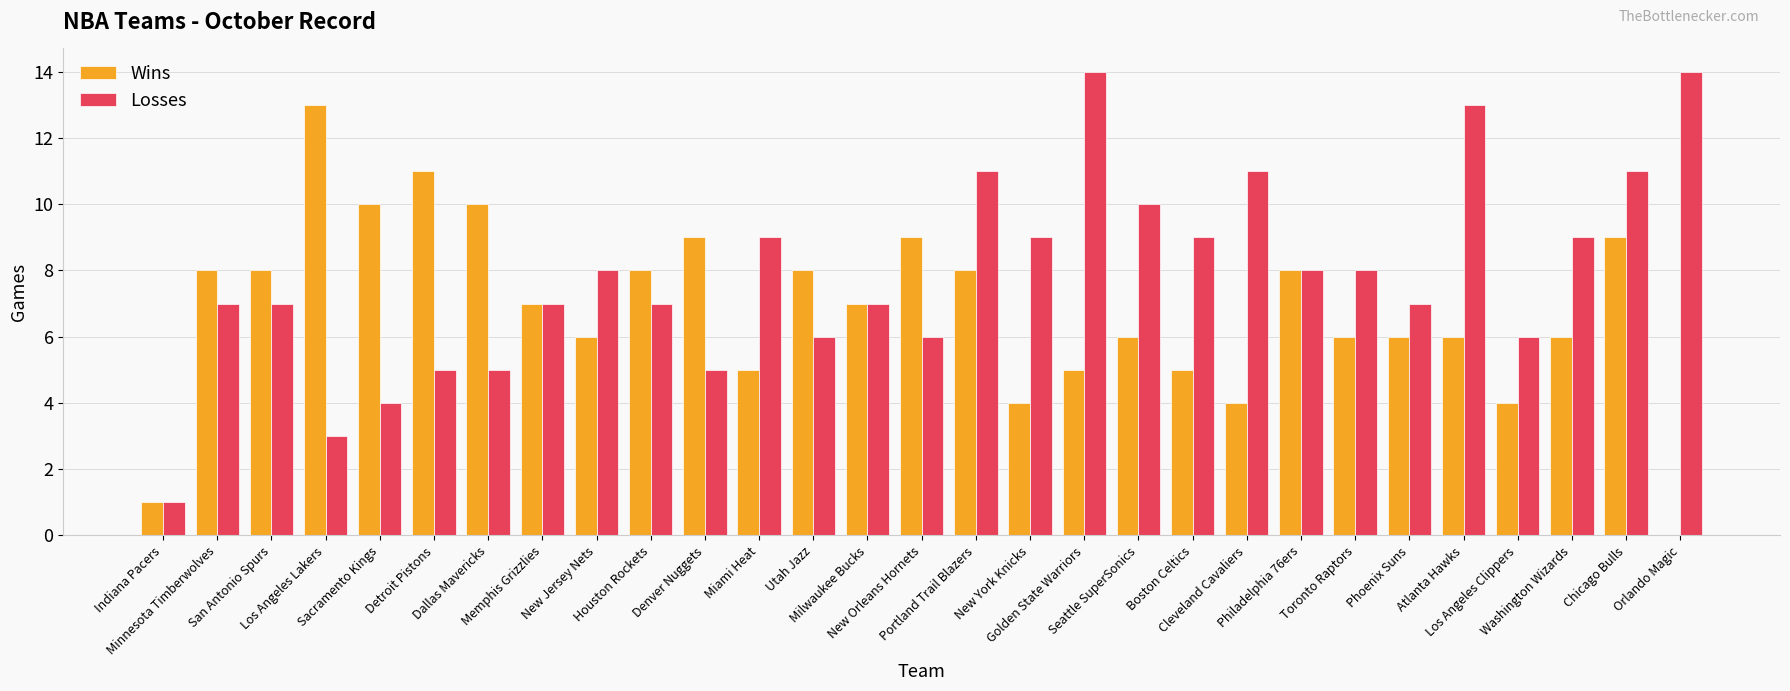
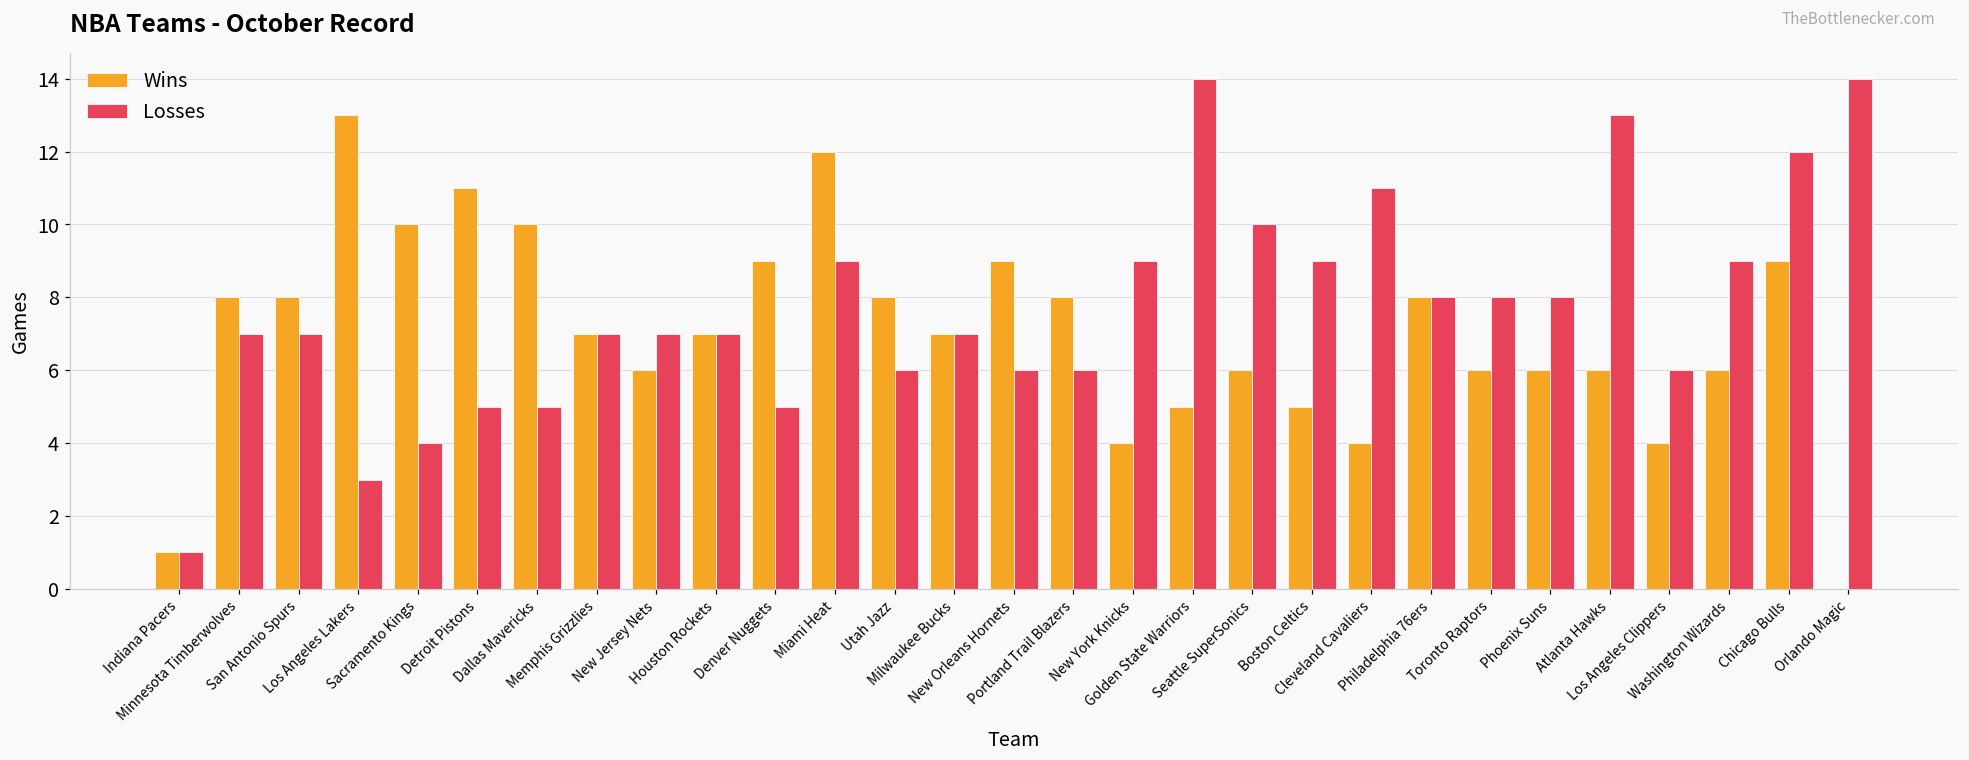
  {
    "Wins": {
      "Indiana Pacers": 1,
      "Minnesota Timberwolves": 8,
      "San Antonio Spurs": 8,
      "Los Angeles Lakers": 13,
      "Sacramento Kings": 10,
      "Detroit Pistons": 11,
      "Dallas Mavericks": 10,
      "Memphis Grizzlies": 7,
      "New Jersey Nets": 6,
-     "Houston Rockets": 8,
+     "Houston Rockets": 7,
      "Denver Nuggets": 9,
-     "Miami Heat": 5,
+     "Miami Heat": 12,
      "Utah Jazz": 8,
      "Milwaukee Bucks": 7,
      "New Orleans Hornets": 9,
      "Portland Trail Blazers": 8,
      "New York Knicks": 4,
      "Golden State Warriors": 5,
      "Seattle SuperSonics": 6,
      "Boston Celtics": 5,
      "Cleveland Cavaliers": 4,
      "Philadelphia 76ers": 8,
      "Toronto Raptors": 6,
      "Phoenix Suns": 6,
      "Atlanta Hawks": 6,
      "Los Angeles Clippers": 4,
      "Washington Wizards": 6,
      "Chicago Bulls": 9,
      "Orlando Magic": 0
    },
    "Losses": {
      "Indiana Pacers": 1,
      "Minnesota Timberwolves": 7,
      "San Antonio Spurs": 7,
      "Los Angeles Lakers": 3,
      "Sacramento Kings": 4,
      "Detroit Pistons": 5,
      "Dallas Mavericks": 5,
      "Memphis Grizzlies": 7,
-     "New Jersey Nets": 8,
+     "New Jersey Nets": 7,
      "Houston Rockets": 7,
      "Denver Nuggets": 5,
      "Miami Heat": 9,
      "Utah Jazz": 6,
      "Milwaukee Bucks": 7,
      "New Orleans Hornets": 6,
-     "Portland Trail Blazers": 11,
+     "Portland Trail Blazers": 6,
      "New York Knicks": 9,
      "Golden State Warriors": 14,
      "Seattle SuperSonics": 10,
      "Boston Celtics": 9,
      "Cleveland Cavaliers": 11,
      "Philadelphia 76ers": 8,
      "Toronto Raptors": 8,
-     "Phoenix Suns": 7,
+     "Phoenix Suns": 8,
      "Atlanta Hawks": 13,
      "Los Angeles Clippers": 6,
      "Washington Wizards": 9,
-     "Chicago Bulls": 11,
+     "Chicago Bulls": 12,
      "Orlando Magic": 14
    }
  }
